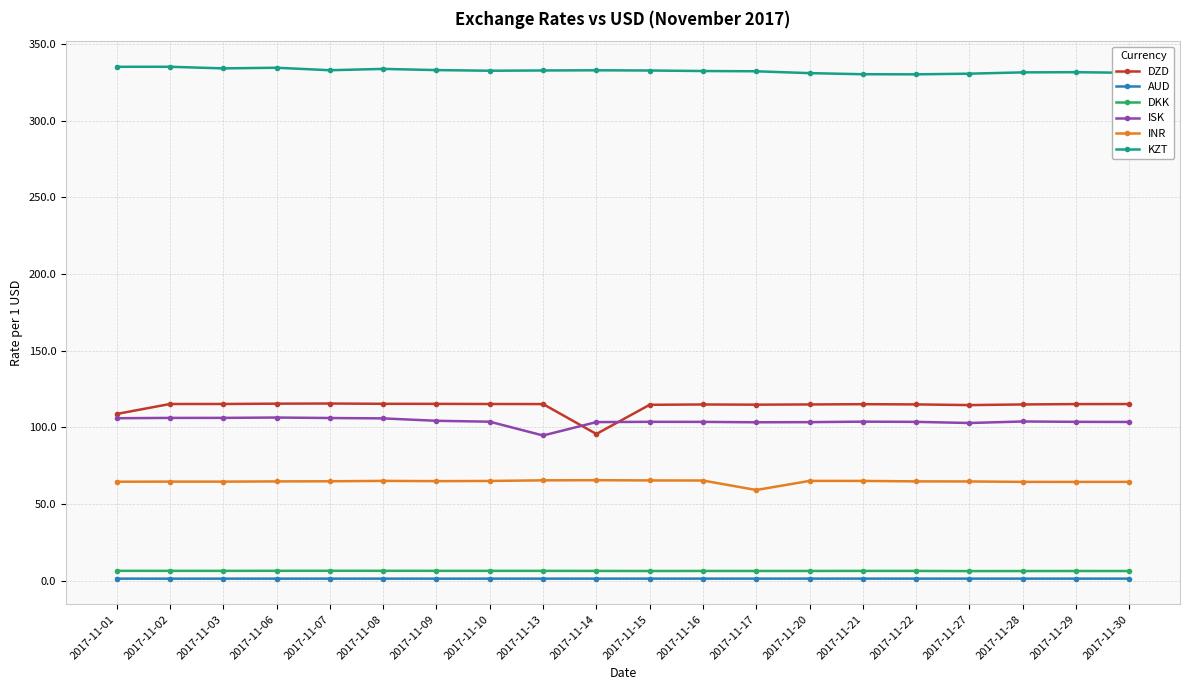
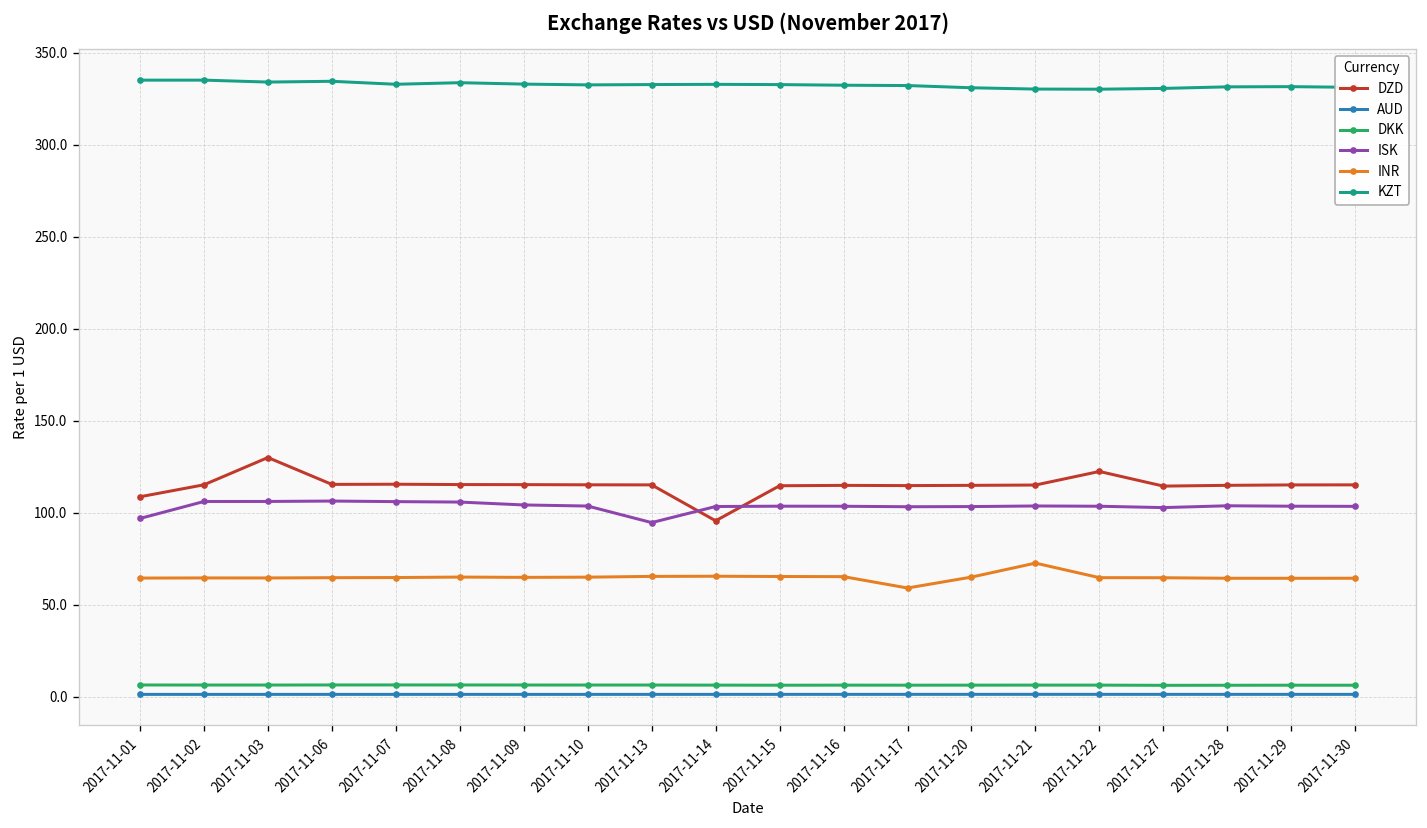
  {
    "DZD": {
      "2017-11-01": 109,
      "2017-11-02": 115,
-     "2017-11-03": 115,
+     "2017-11-03": 130,
      "2017-11-06": 115,
      "2017-11-07": 116,
      "2017-11-08": 115,
      "2017-11-09": 115,
      "2017-11-10": 115,
      "2017-11-13": 115,
      "2017-11-14": 96,
      "2017-11-15": 115,
      "2017-11-16": 115,
      "2017-11-17": 115,
      "2017-11-20": 115,
      "2017-11-21": 115,
-     "2017-11-22": 115,
+     "2017-11-22": 122,
      "2017-11-27": 115,
      "2017-11-28": 115,
      "2017-11-29": 115,
      "2017-11-30": 115
    },
    "AUD": {
      "2017-11-01": 1,
      "2017-11-02": 1,
      "2017-11-03": 1,
      "2017-11-06": 1,
      "2017-11-07": 1,
      "2017-11-08": 1,
      "2017-11-09": 1,
      "2017-11-10": 1,
      "2017-11-13": 1,
      "2017-11-14": 1,
      "2017-11-15": 1,
      "2017-11-16": 1,
      "2017-11-17": 1,
      "2017-11-20": 1,
      "2017-11-21": 1,
      "2017-11-22": 1,
      "2017-11-27": 1,
      "2017-11-28": 1,
      "2017-11-29": 1,
      "2017-11-30": 1
    },
    "ISK": {
-     "2017-11-01": 106,
+     "2017-11-01": 97,
      "2017-11-02": 106,
      "2017-11-03": 106,
      "2017-11-06": 106,
      "2017-11-07": 106,
      "2017-11-08": 106,
      "2017-11-09": 104,
      "2017-11-10": 104,
      "2017-11-13": 95,
      "2017-11-14": 103,
      "2017-11-15": 104,
      "2017-11-16": 104,
      "2017-11-17": 103,
      "2017-11-20": 103,
      "2017-11-21": 104,
      "2017-11-22": 104,
      "2017-11-27": 103,
      "2017-11-28": 104,
      "2017-11-29": 104,
      "2017-11-30": 104
    },
    "INR": {
      "2017-11-01": 65,
      "2017-11-02": 65,
      "2017-11-03": 65,
      "2017-11-06": 65,
      "2017-11-07": 65,
      "2017-11-08": 65,
      "2017-11-09": 65,
      "2017-11-10": 65,
      "2017-11-13": 65,
      "2017-11-14": 66,
      "2017-11-15": 65,
      "2017-11-16": 65,
      "2017-11-17": 59,
      "2017-11-20": 65,
-     "2017-11-21": 65,
+     "2017-11-21": 73,
      "2017-11-22": 65,
      "2017-11-27": 65,
      "2017-11-28": 64,
      "2017-11-29": 64,
      "2017-11-30": 64
    }
  }
